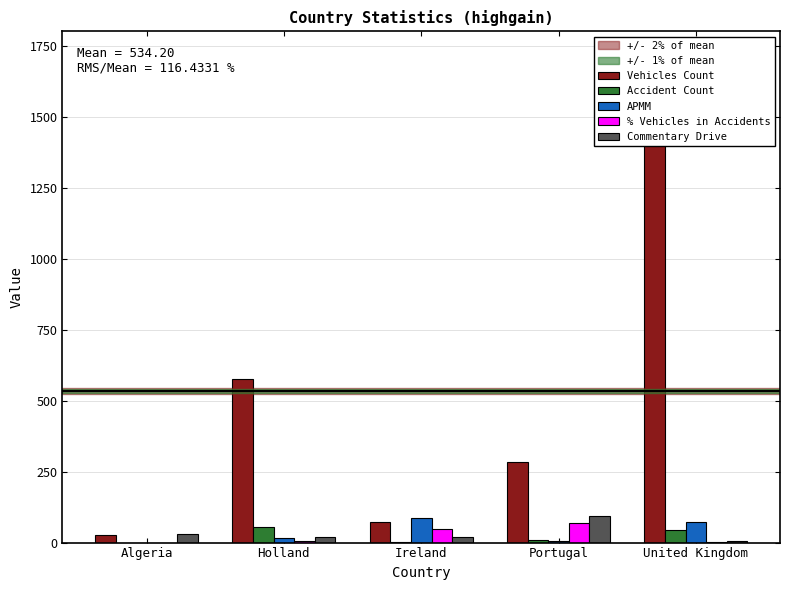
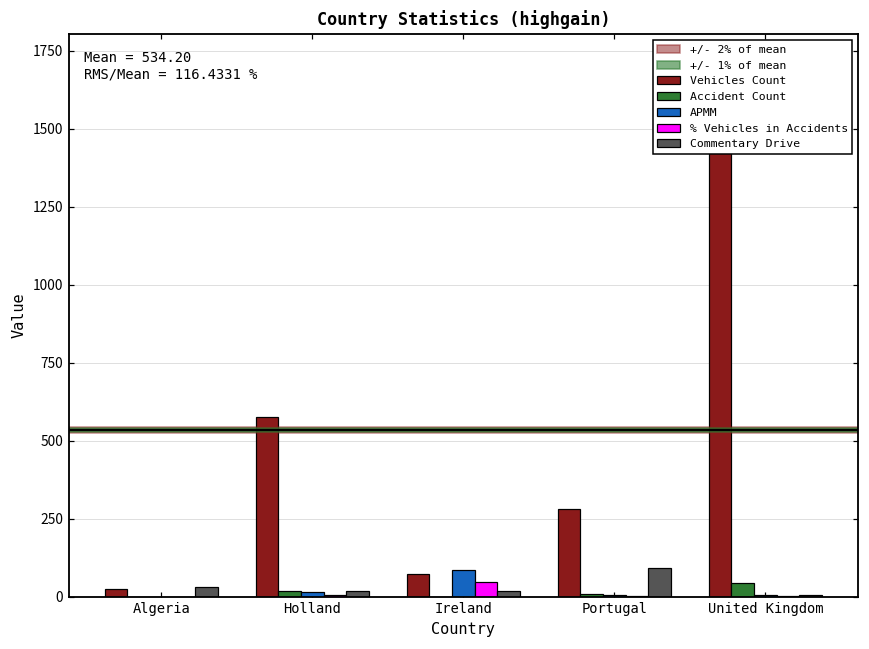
  {
    "Vehicles Count": {
      "Algeria": 30,
      "Holland": 580,
      "Ireland": 70,
      "Portugal": 280
    },
    "Accident Count": {
      "Algeria": 0,
-     "Holland": 60,
+     "Holland": 20,
      "United Kingdom": 50
    },
    "APMM": {
      "Algeria": 0,
      "Holland": 10,
      "Ireland": 90,
-     "United Kingdom": 70
+     "United Kingdom": 10
    },
    "% Vehicles in Accidents": {
      "Algeria": 0,
      "Ireland": 50,
-     "Portugal": 70
+     "Portugal": 0
    },
    "Commentary Drive": {
      "Algeria": 30,
      "Holland": 20,
      "Ireland": 20,
      "Portugal": 90
    }
  }
